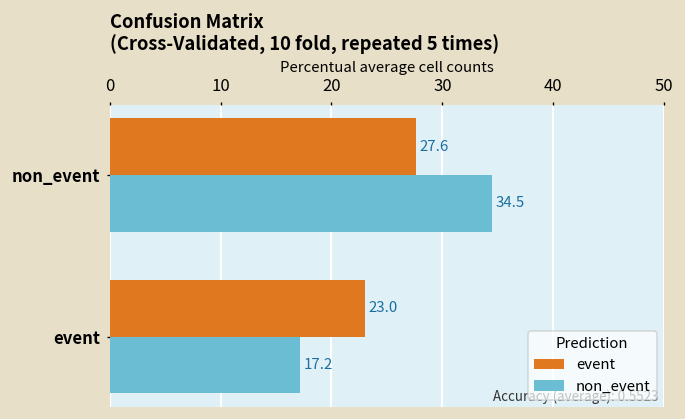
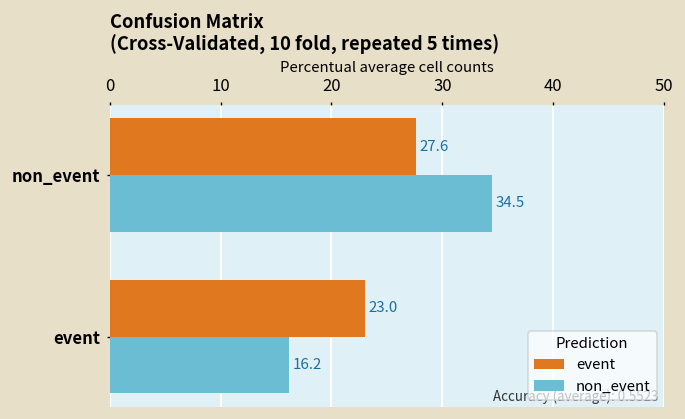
  {
    "event": {
      "non_event": 27.6,
      "event": 23.0
    },
    "non_event": {
      "non_event": 34.5,
-     "event": 17.2
+     "event": 16.2
    }
  }
